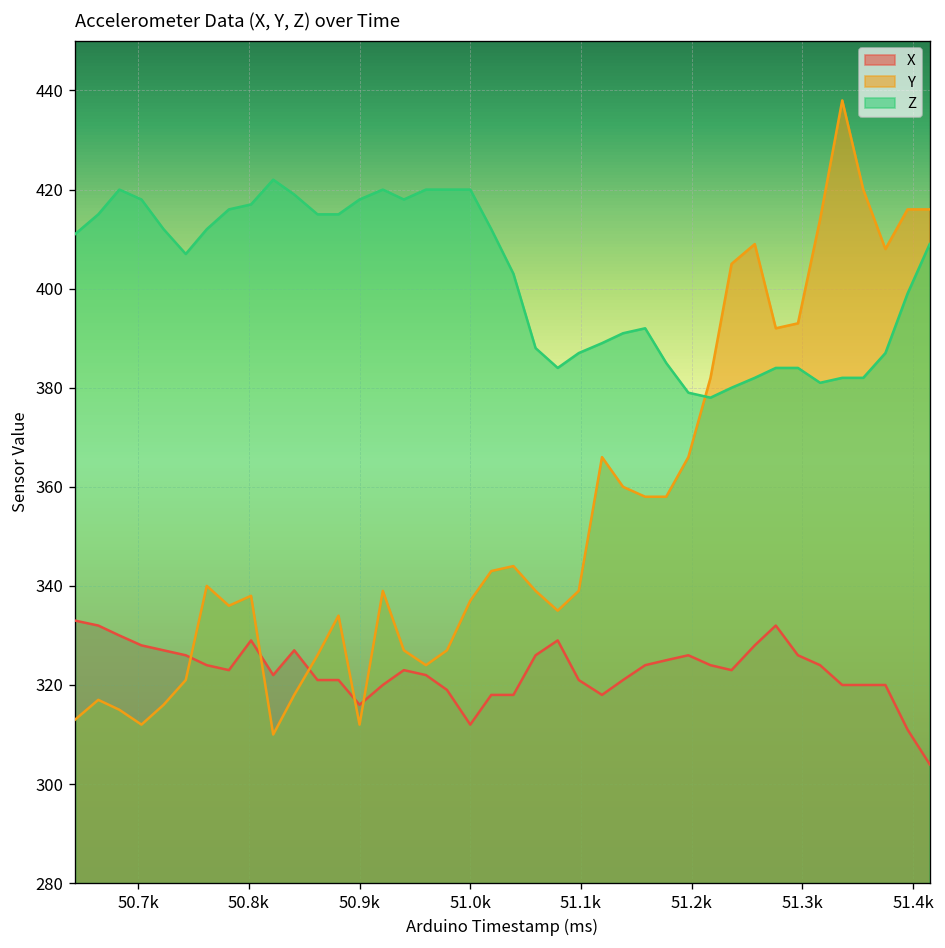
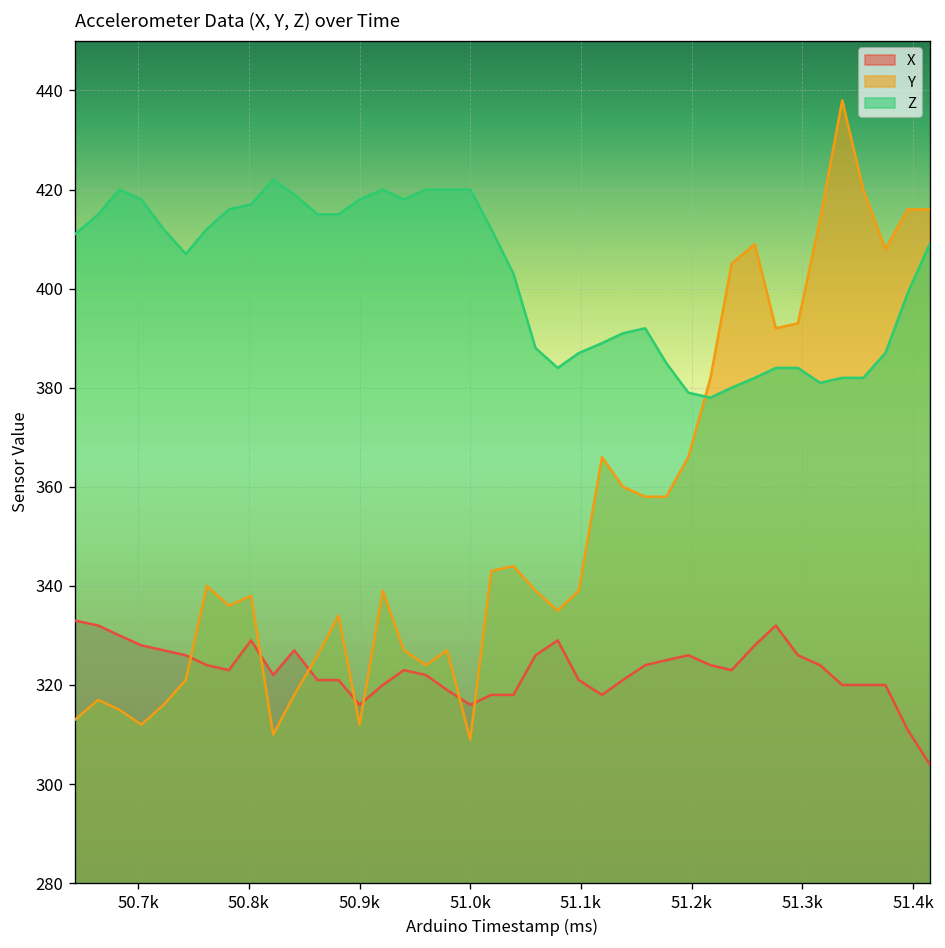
  {
    "X": {
      "50.9k": 316,
-     "51.0k": 312
+     "51.0k": 316
    },
    "Y": {
      "50.9k": 312,
-     "51.0k": 337
+     "51.0k": 309
    },
    "Z": {
      "50.9k": 418,
      "51.0k": 420
    }
  }
